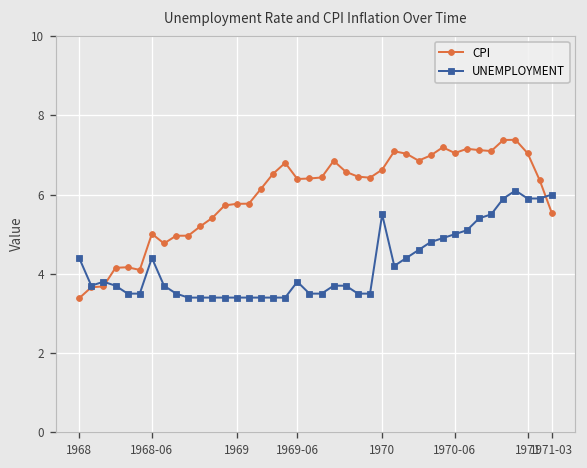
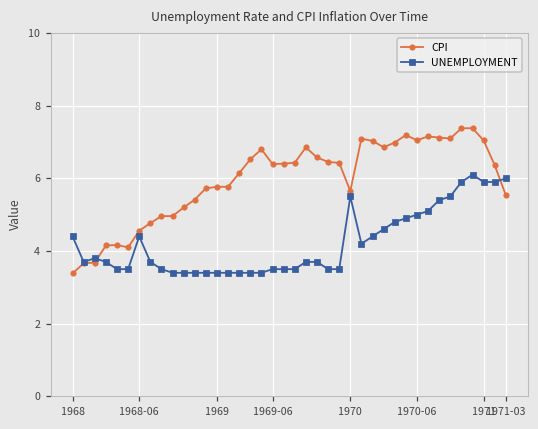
  {
    "CPI": {
      "1968": 3.4,
-     "1968-06": 5.0,
+     "1968-06": 4.6,
      "1969": 5.8,
      "1969-06": 6.4,
-     "1970": 6.6
+     "1970": 5.7
    },
    "UNEMPLOYMENT": {
      "1968": 4.4,
      "1968-06": 4.4,
      "1969": 3.4,
-     "1969-06": 3.8,
+     "1969-06": 3.5,
      "1970": 5.5
    }
  }
